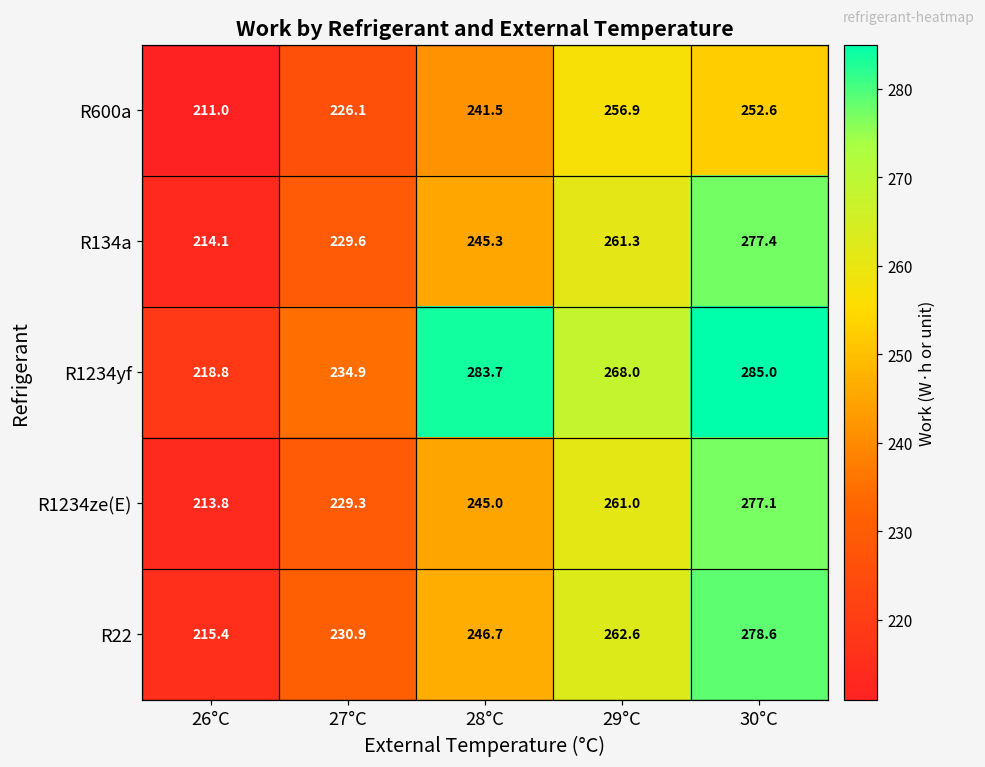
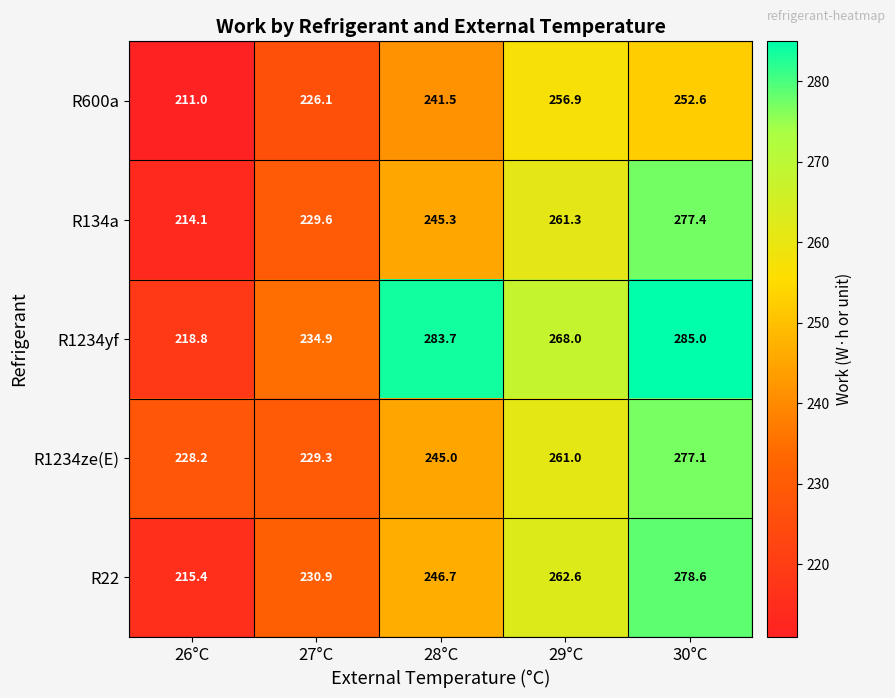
  {
    "R600a": {
      "26°C": 211.0,
      "27°C": 226.1,
      "28°C": 241.5,
      "29°C": 256.9,
      "30°C": 252.6
    },
    "R134a": {
      "26°C": 214.1,
      "27°C": 229.6,
      "28°C": 245.3,
      "29°C": 261.3,
      "30°C": 277.4
    },
    "R1234yf": {
      "26°C": 218.8,
      "27°C": 234.9,
      "28°C": 283.7,
      "29°C": 268.0,
      "30°C": 285.0
    },
    "R1234ze(E)": {
-     "26°C": 213.8,
+     "26°C": 228.2,
      "27°C": 229.3,
      "28°C": 245.0,
      "29°C": 261.0,
      "30°C": 277.1
    },
    "R22": {
      "26°C": 215.4,
      "27°C": 230.9,
      "28°C": 246.7,
      "29°C": 262.6,
      "30°C": 278.6
    }
  }
